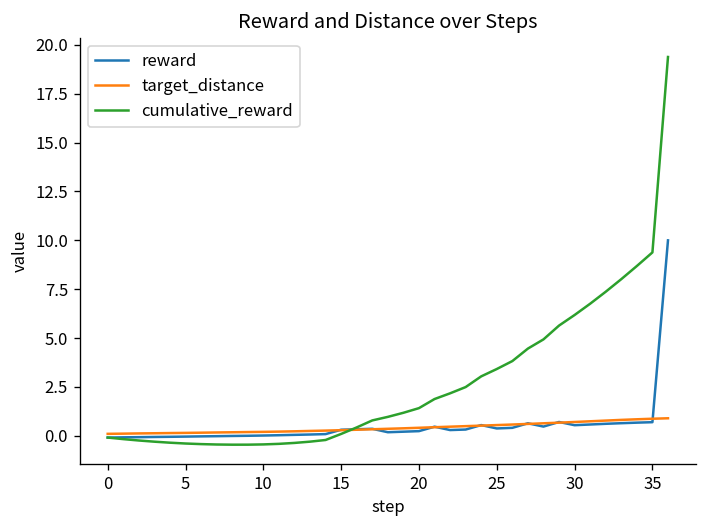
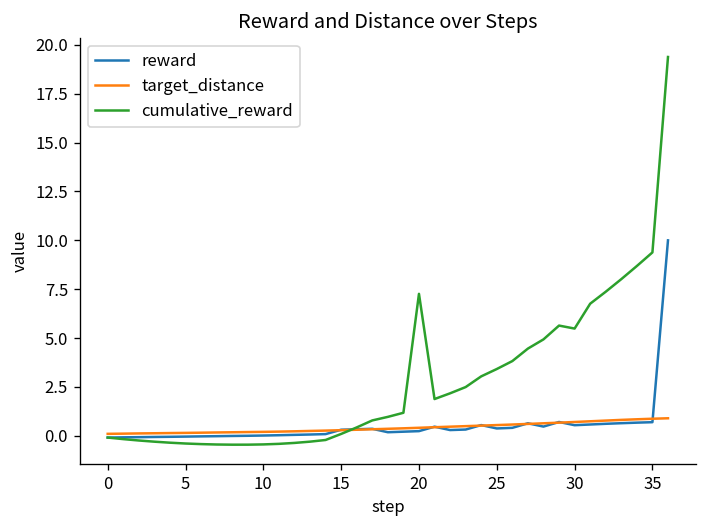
  {
    "reward": {
      "5": 0.0,
      "10": 0.0,
      "20": 0.2,
      "25": 0.4,
      "30": 0.5,
      "35": 0.7
    },
    "target_distance": {
      "0": 0.1,
      "5": 0.1,
      "10": 0.2,
      "20": 0.4,
      "25": 0.5,
      "30": 0.7,
      "35": 0.9
    },
    "cumulative_reward": {
      "5": -0.4,
      "10": -0.4,
      "15": 0.1,
-     "20": 1.4,
+     "20": 7.3,
      "25": 3.4,
-     "30": 6.2,
+     "30": 5.5,
      "35": 9.4
    }
  }
